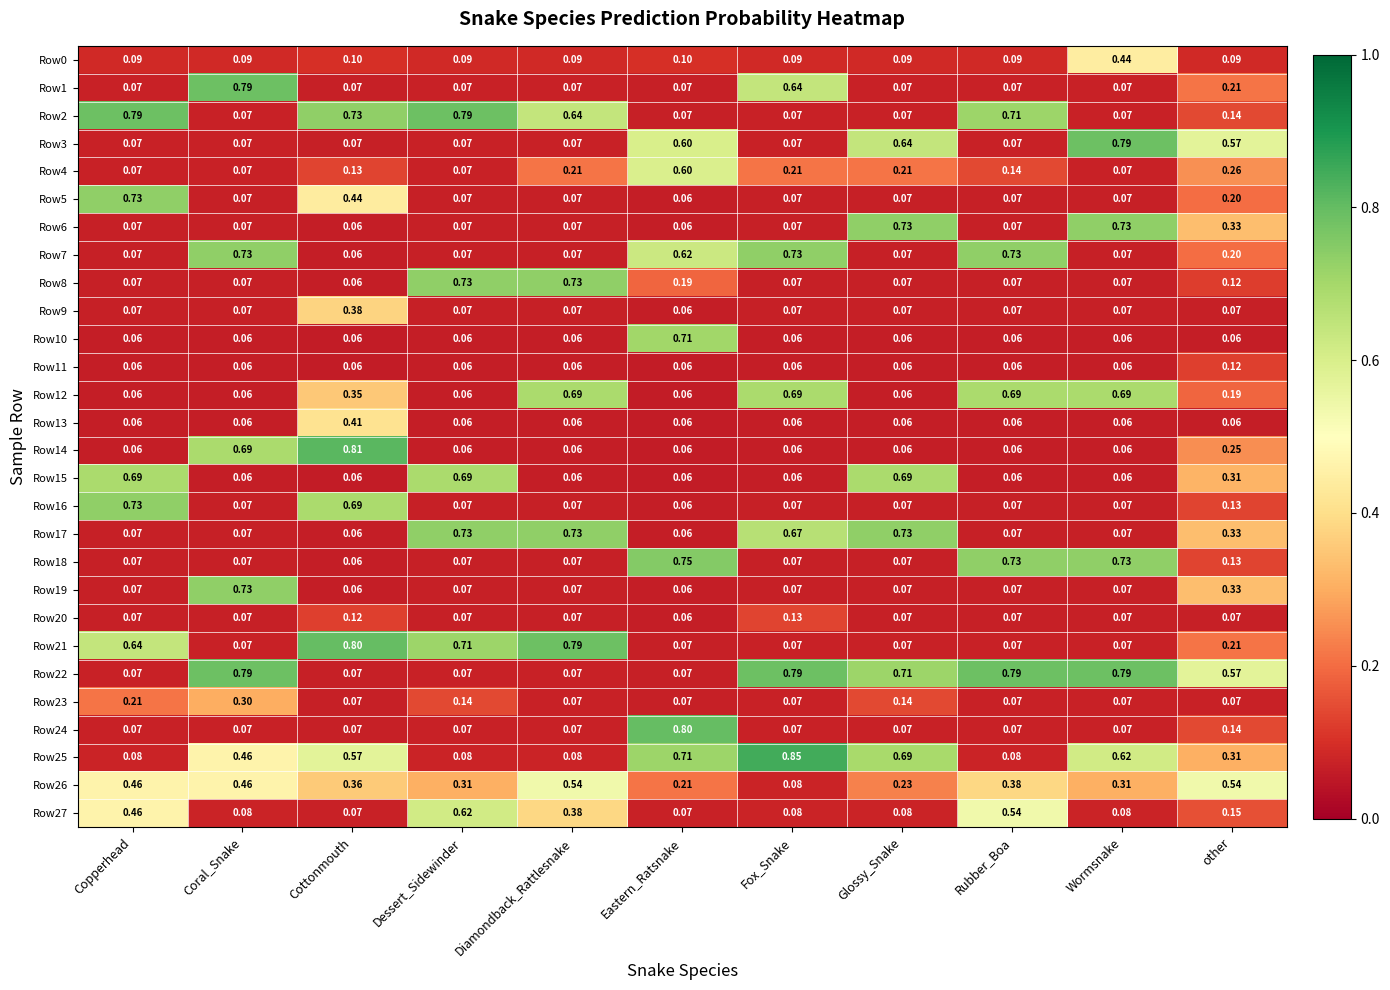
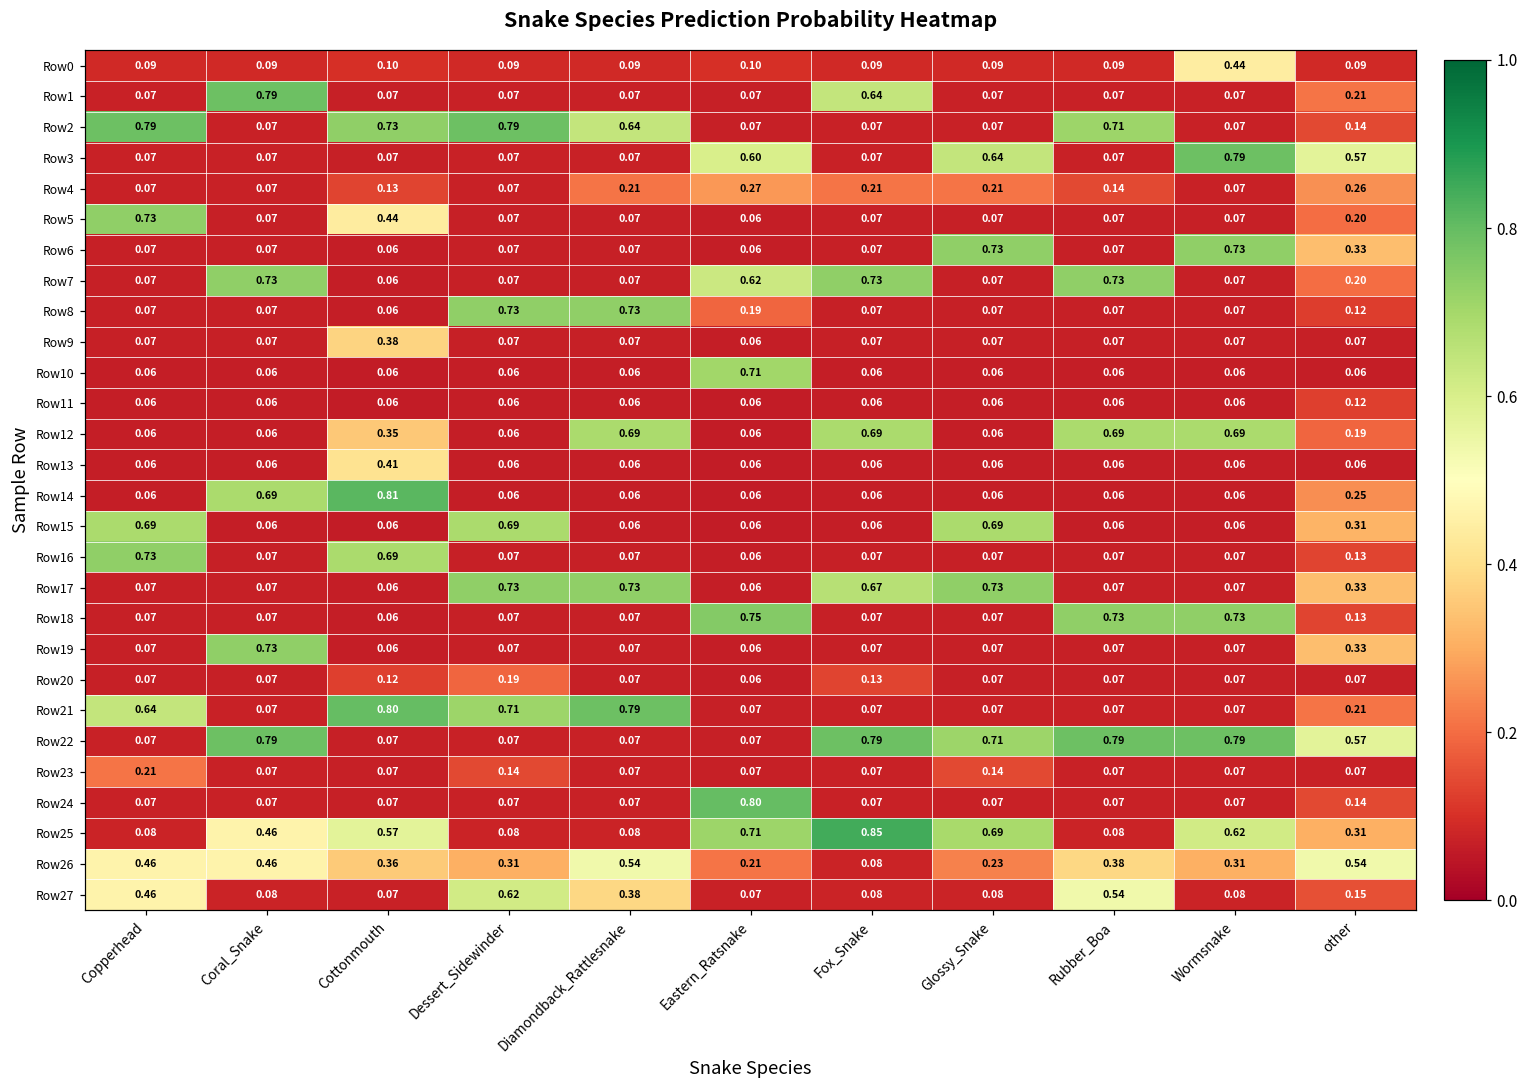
  {
    "Row4": {
      "Copperhead": 0.07,
      "Coral_Snake": 0.07,
      "Cottonmouth": 0.13,
      "Dessert_Sidewinder": 0.07,
      "Diamondback_Rattlesnake": 0.21,
-     "Eastern_Ratsnake": 0.60,
+     "Eastern_Ratsnake": 0.27,
      "Fox_Snake": 0.21,
      "Glossy_Snake": 0.21,
      "Rubber_Boa": 0.14,
      "Wormsnake": 0.07,
      "other": 0.26
    },
    "Row20": {
      "Copperhead": 0.07,
      "Coral_Snake": 0.07,
      "Cottonmouth": 0.12,
-     "Dessert_Sidewinder": 0.07,
+     "Dessert_Sidewinder": 0.19,
      "Diamondback_Rattlesnake": 0.07,
      "Eastern_Ratsnake": 0.06,
      "Fox_Snake": 0.13,
      "Glossy_Snake": 0.07,
      "Rubber_Boa": 0.07,
      "Wormsnake": 0.07,
      "other": 0.07
    },
    "Row23": {
      "Copperhead": 0.21,
-     "Coral_Snake": 0.30,
+     "Coral_Snake": 0.07,
      "Cottonmouth": 0.07,
      "Dessert_Sidewinder": 0.14,
      "Diamondback_Rattlesnake": 0.07,
      "Eastern_Ratsnake": 0.07,
      "Fox_Snake": 0.07,
      "Glossy_Snake": 0.14,
      "Rubber_Boa": 0.07,
      "Wormsnake": 0.07,
      "other": 0.07
    }
  }
